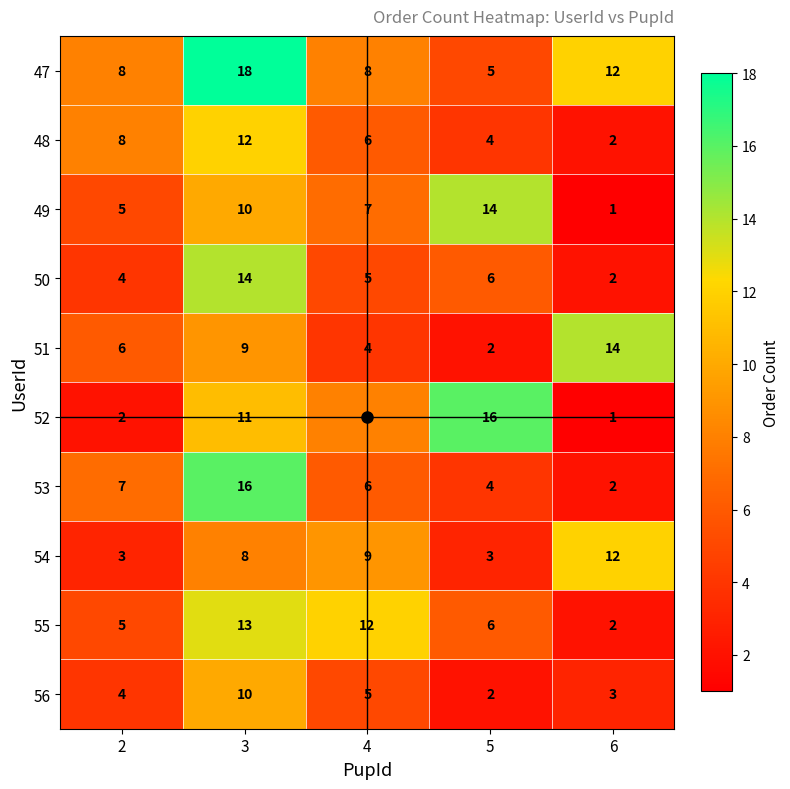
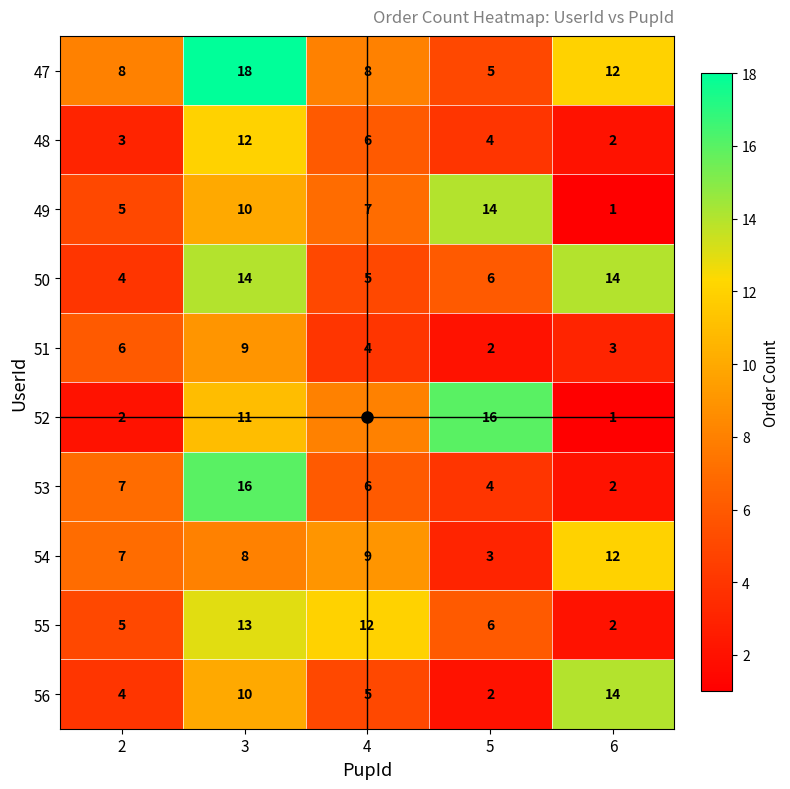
  {
    "47": {
      "2": 8,
      "3": 18,
      "4": 8,
      "5": 5,
      "6": 12
    },
    "48": {
-     "2": 8,
+     "2": 3,
      "3": 12,
      "4": 6,
      "5": 4,
      "6": 2
    },
    "49": {
      "2": 5,
      "3": 10,
      "4": 7,
      "5": 14,
      "6": 1
    },
    "50": {
      "2": 4,
      "3": 14,
      "4": 5,
      "5": 6,
-     "6": 2
+     "6": 14
    },
    "51": {
      "2": 6,
      "3": 9,
      "4": 4,
      "5": 2,
-     "6": 14
+     "6": 3
    },
    "52": {
      "2": 2,
      "3": 11,
      "5": 16,
      "6": 1
    },
    "53": {
      "2": 7,
      "3": 16,
      "4": 6,
      "5": 4,
      "6": 2
    },
    "54": {
-     "2": 3,
+     "2": 7,
      "3": 8,
      "4": 9,
      "5": 3,
      "6": 12
    },
    "55": {
      "2": 5,
      "3": 13,
      "4": 12,
      "5": 6,
      "6": 2
    },
    "56": {
      "2": 4,
      "3": 10,
      "4": 5,
      "5": 2,
-     "6": 3
+     "6": 14
    }
  }
